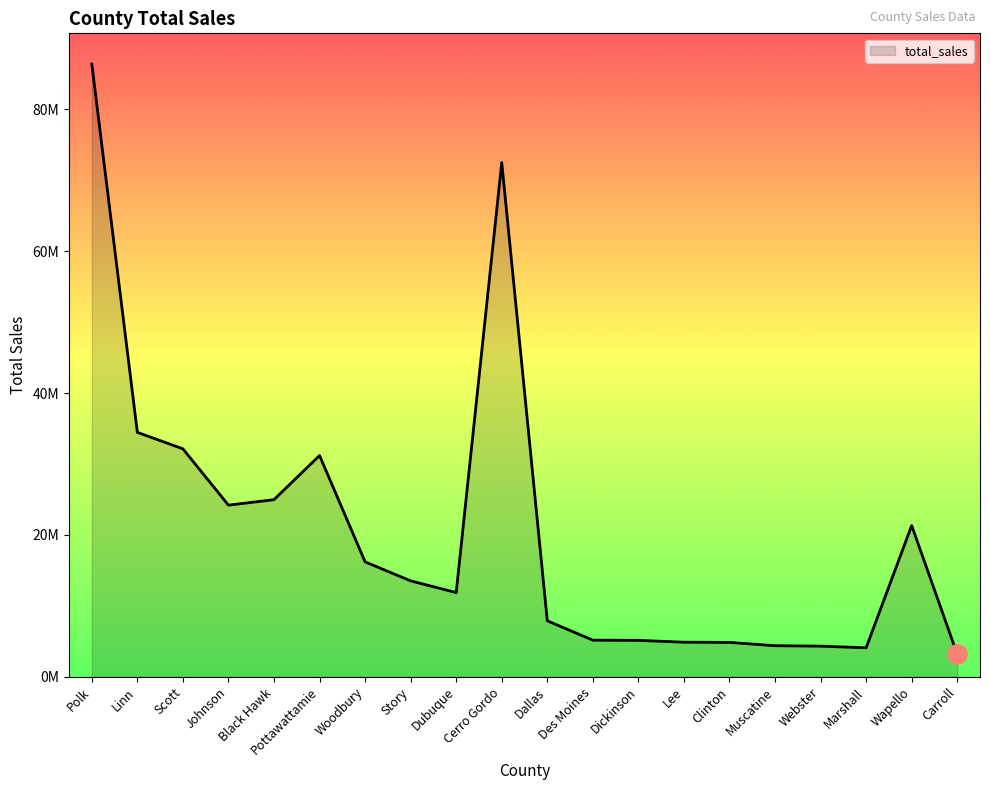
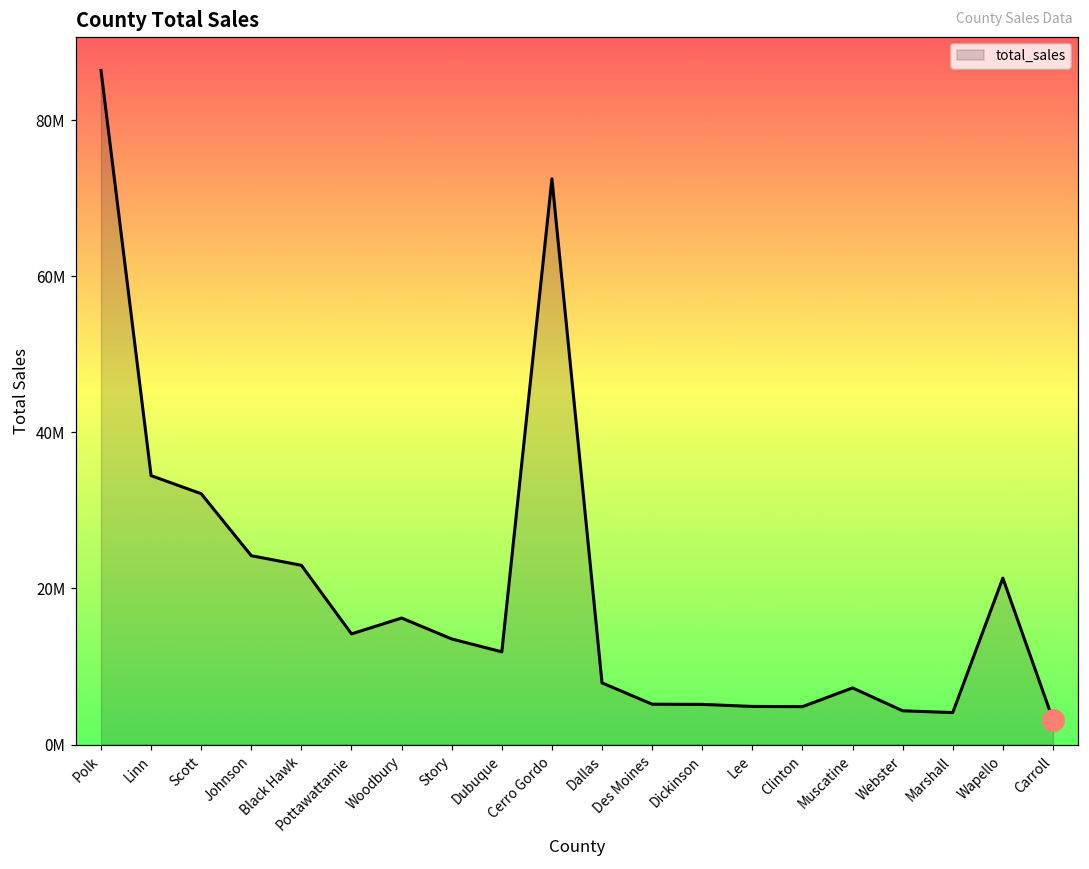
  {
    "total_sales": {
      "Polk": 86000000,
      "Linn": 34000000,
      "Scott": 32000000,
      "Johnson": 24000000,
-     "Black Hawk": 25000000,
-     "Pottawattamie": 31000000,
+     "Black Hawk": 23000000,
+     "Pottawattamie": 14000000,
      "Woodbury": 16000000,
      "Story": 14000000,
      "Dubuque": 12000000,
      "Cerro Gordo": 73000000,
      "Dallas": 8000000,
      "Des Moines": 5000000,
      "Dickinson": 5000000,
      "Lee": 5000000,
      "Clinton": 5000000,
-     "Muscatine": 4000000,
+     "Muscatine": 7000000,
      "Webster": 4000000,
      "Marshall": 4000000,
      "Wapello": 21000000
    }
  }
